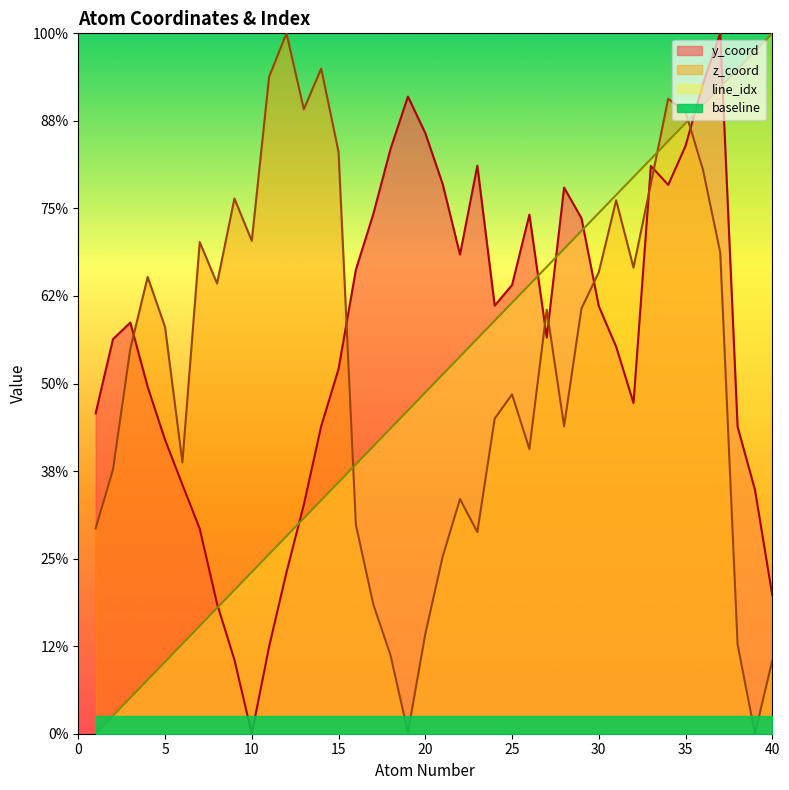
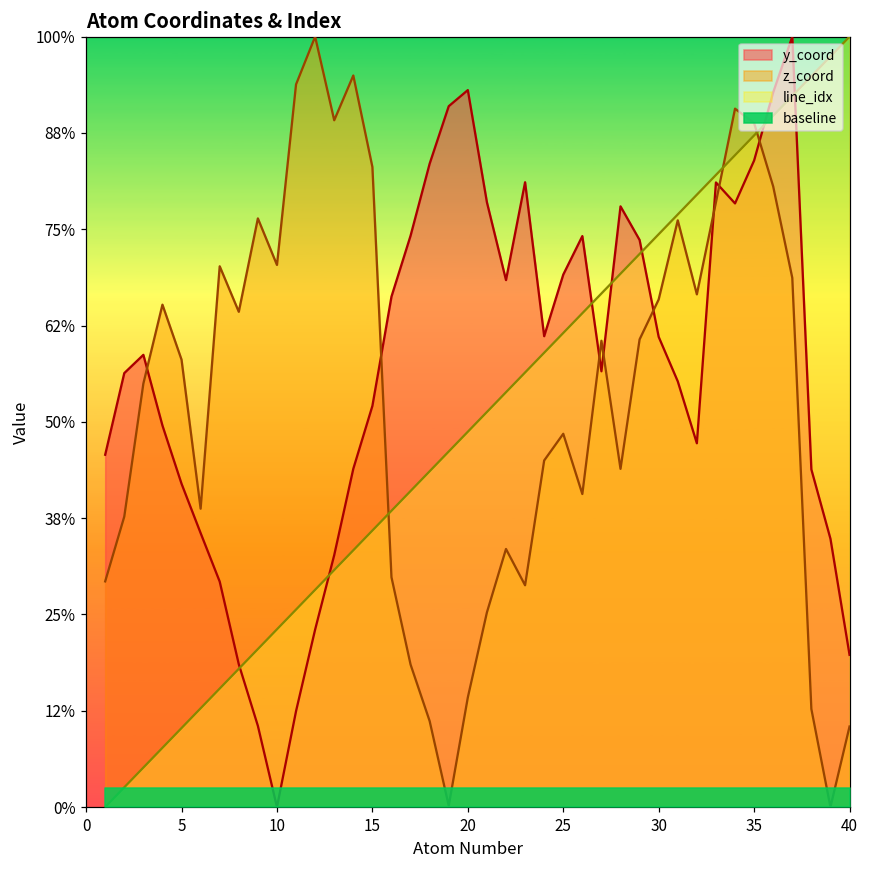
  {
    "y_coord": {
      "5": "42%",
      "10": "0%",
      "15": "52%",
-     "20": "86%",
-     "25": "64%",
+     "20": "93%",
+     "25": "69%",
      "30": "61%",
      "35": "84%",
      "40": "20%"
    },
    "baseline": {
      "5": "3%",
      "10": "3%",
      "15": "3%",
      "20": "3%",
      "25": "3%",
      "30": "3%",
      "35": "3%",
      "40": "3%"
    }
  }
